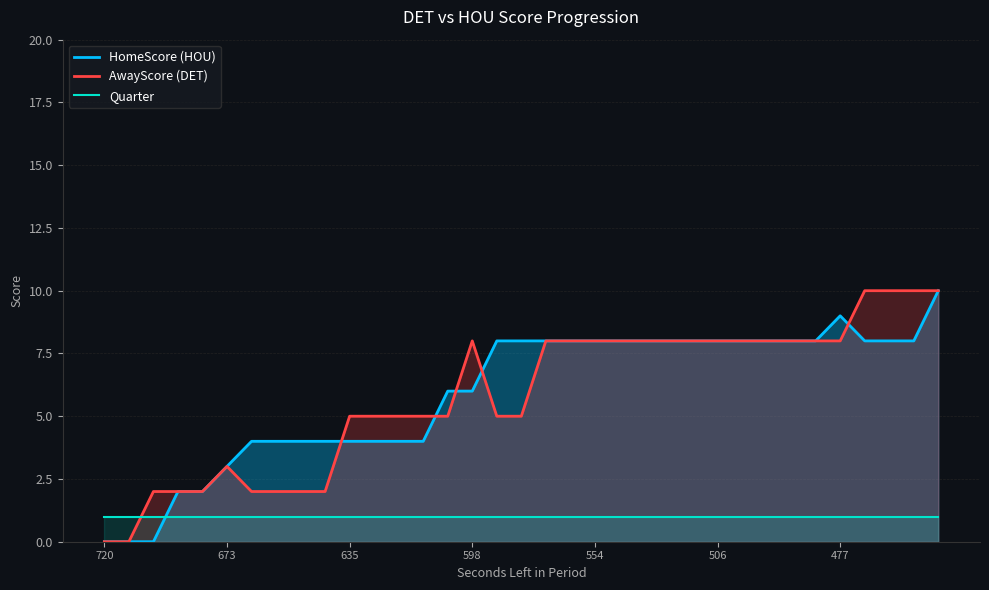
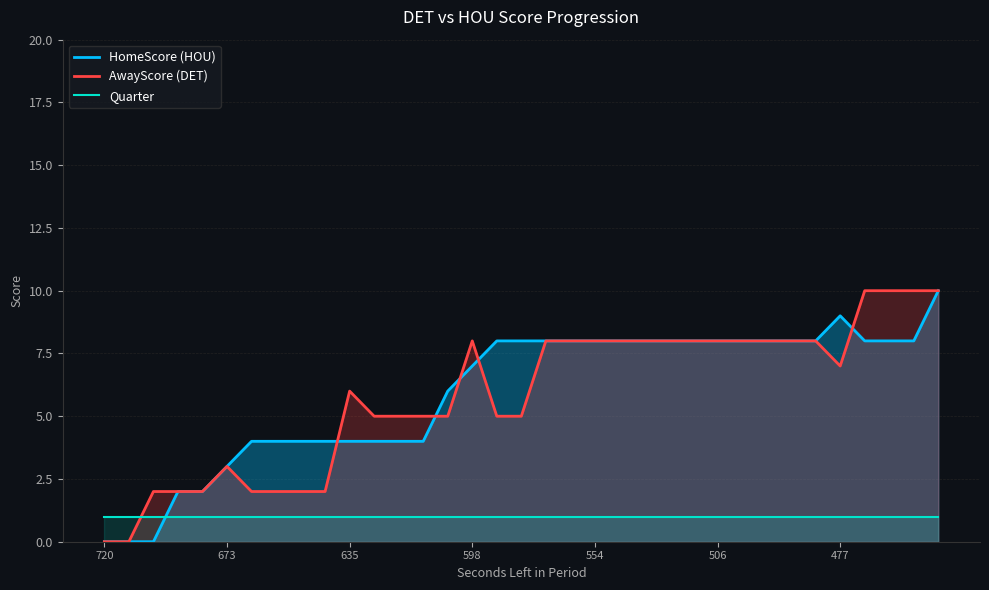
  {
    "HomeScore (HOU)": {
      "635": 4,
-     "598": 6,
+     "598": 7,
      "477": 9
    },
    "AwayScore (DET)": {
-     "635": 5,
+     "635": 6,
      "598": 8,
-     "477": 8
+     "477": 7
    },
    "Quarter": {
      "720": 1,
      "673": 1,
      "635": 1,
      "598": 1,
      "554": 1,
      "506": 1,
      "477": 1
    }
  }
